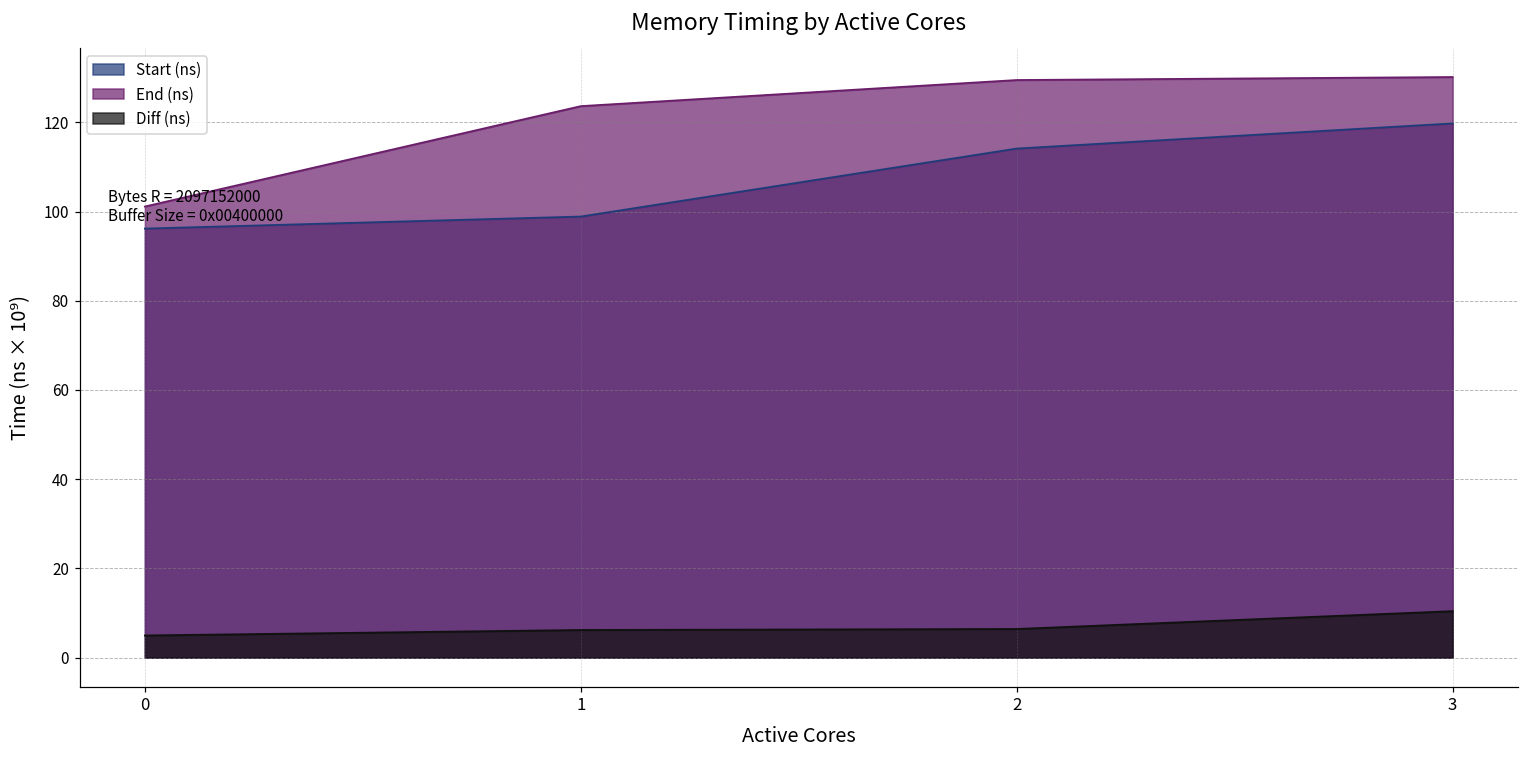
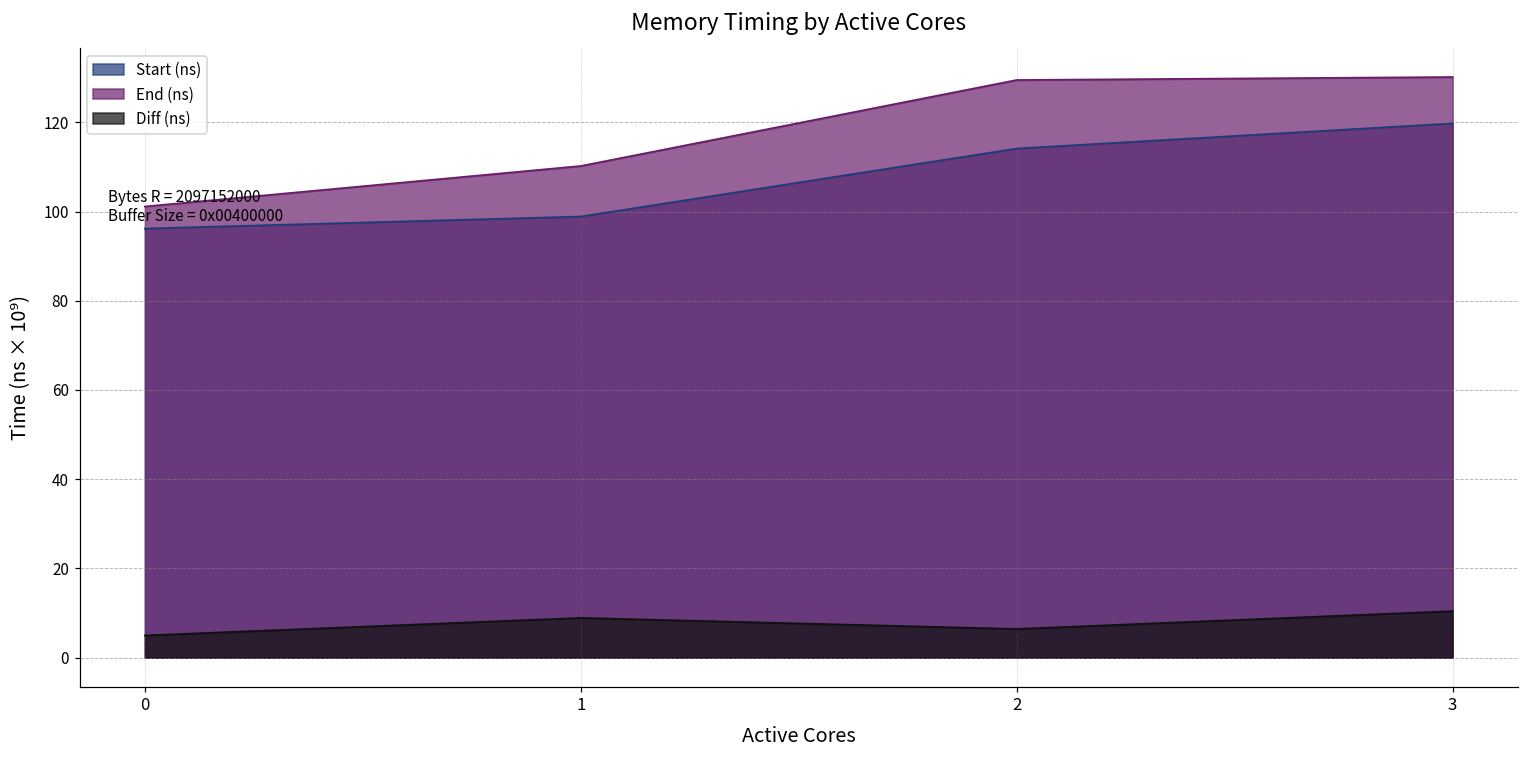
  {
    "Start (ns)": {
      "0": 96,
      "1": 99,
      "2": 114,
      "3": 120
    },
    "End (ns)": {
-     "1": 124,
+     "1": 110,
      "2": 129,
      "3": 130
    },
    "Diff (ns)": {
      "0": 5,
-     "1": 6,
+     "1": 9,
      "2": 6,
      "3": 10
    }
  }
